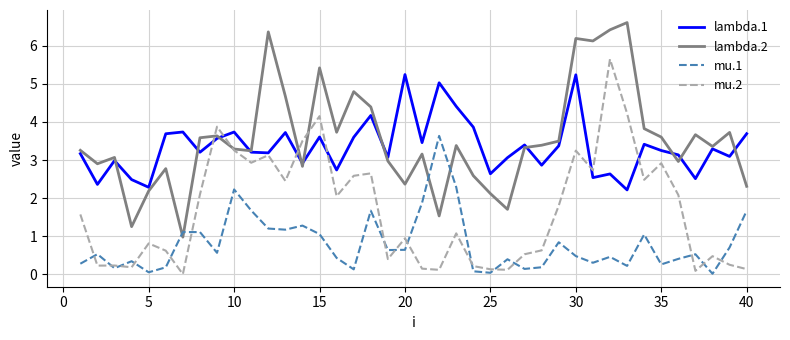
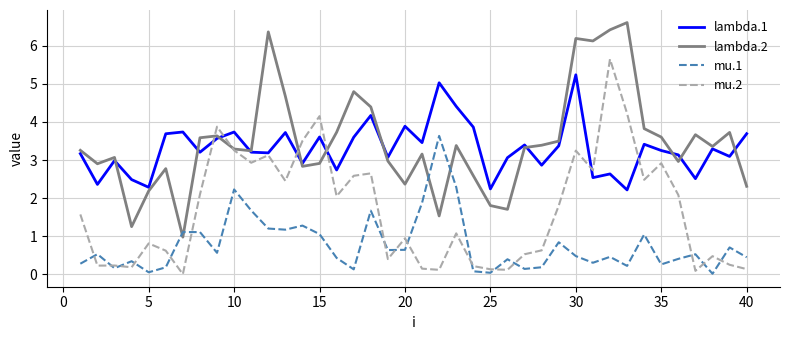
  {
    "lambda.1": {
      "5": 2.3,
      "10": 3.7,
      "15": 3.6,
-     "20": 5.2,
-     "25": 2.6,
+     "20": 3.9,
+     "25": 2.2,
      "30": 5.2,
      "35": 3.3,
      "40": 3.7
    },
    "lambda.2": {
      "5": 2.2,
-     "15": 5.4,
+     "15": 2.9,
      "20": 2.4,
-     "25": 2.1,
+     "25": 1.8,
      "30": 6.2,
      "35": 3.6,
      "40": 2.3
    },
    "mu.1": {
      "5": 0.1,
      "10": 2.2,
      "15": 1.1,
      "20": 0.6,
      "25": 0.0,
      "30": 0.5,
      "35": 0.3,
-     "40": 1.7
+     "40": 0.4
    },
    "mu.2": {
      "5": 0.8,
      "15": 4.2,
      "20": 0.9,
      "25": 0.1,
      "30": 3.2,
      "35": 2.9,
      "40": 0.1
    }
  }
